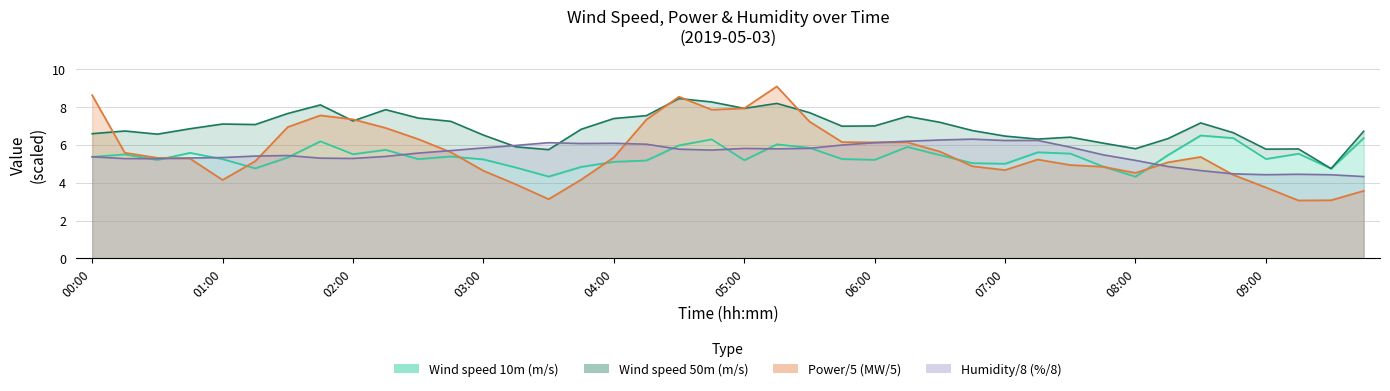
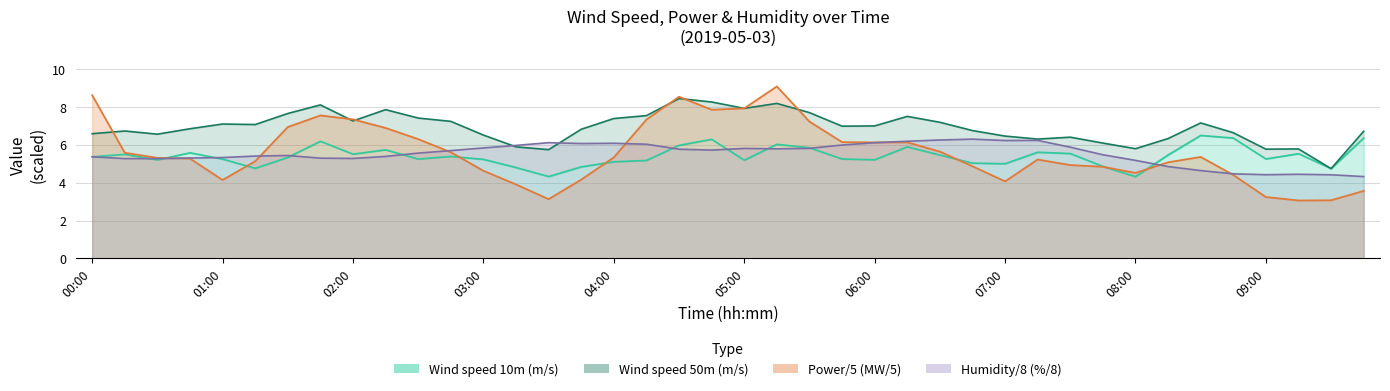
  {
    "Power/5 (MW/5)": {
      "00:00": 8.6,
      "01:00": 4.1,
      "03:00": 4.6,
      "04:00": 5.3,
-     "07:00": 4.7,
+     "07:00": 4.1,
      "08:00": 4.5,
-     "09:00": 3.8
+     "09:00": 3.2
    }
  }
